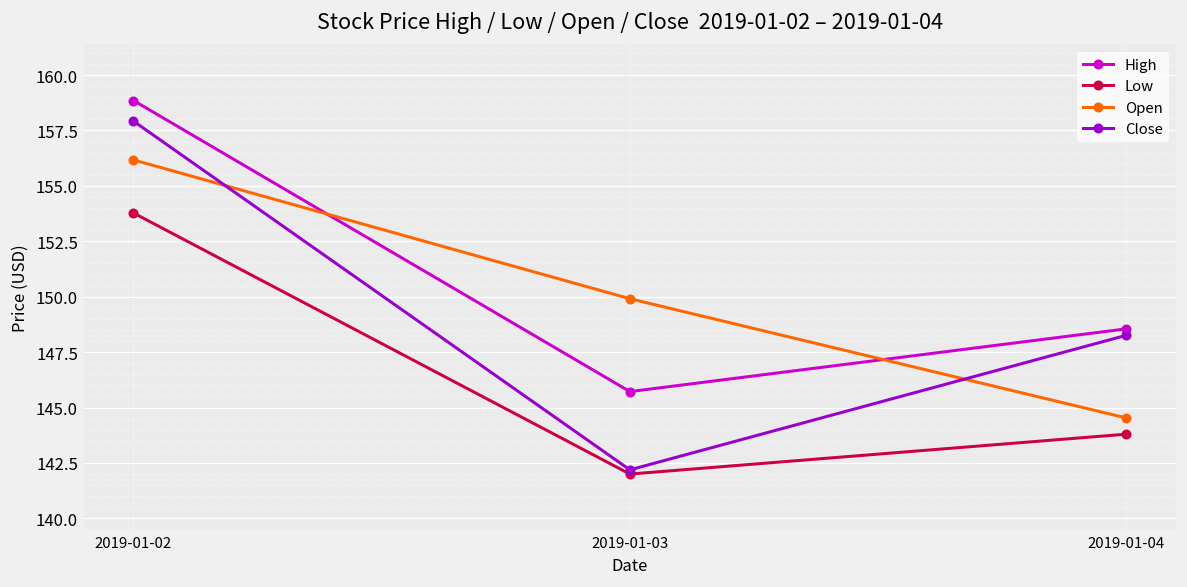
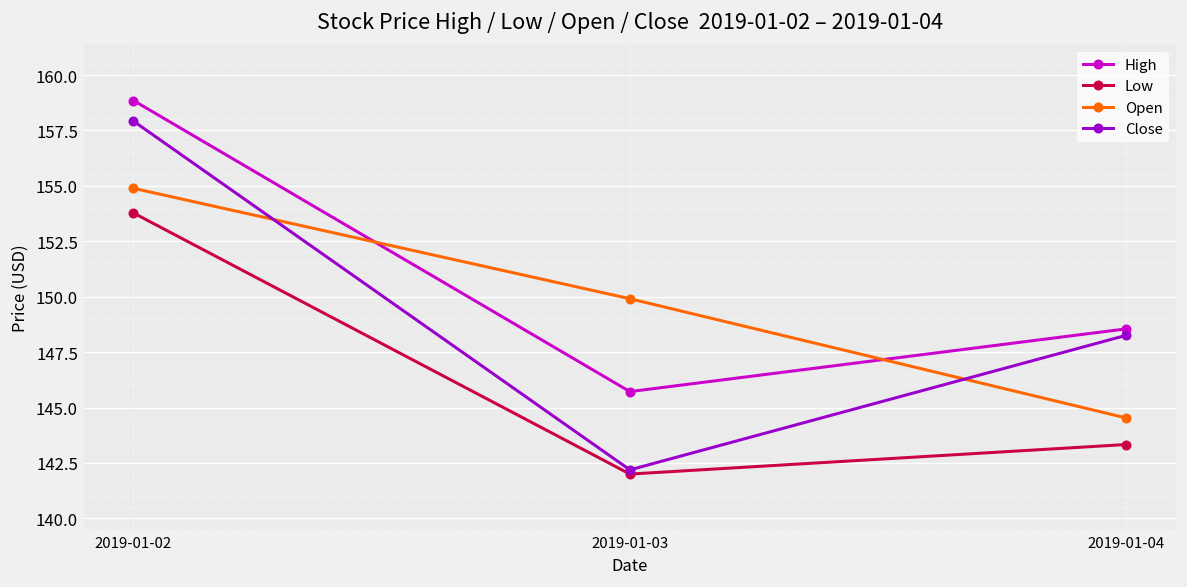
  {
    "Low": {
      "2019-01-02": 153.8,
      "2019-01-03": 142.0,
-     "2019-01-04": 143.8
+     "2019-01-04": 143.3
    },
    "Open": {
-     "2019-01-02": 156.2,
+     "2019-01-02": 154.9,
      "2019-01-03": 149.9,
      "2019-01-04": 144.5
    }
  }
